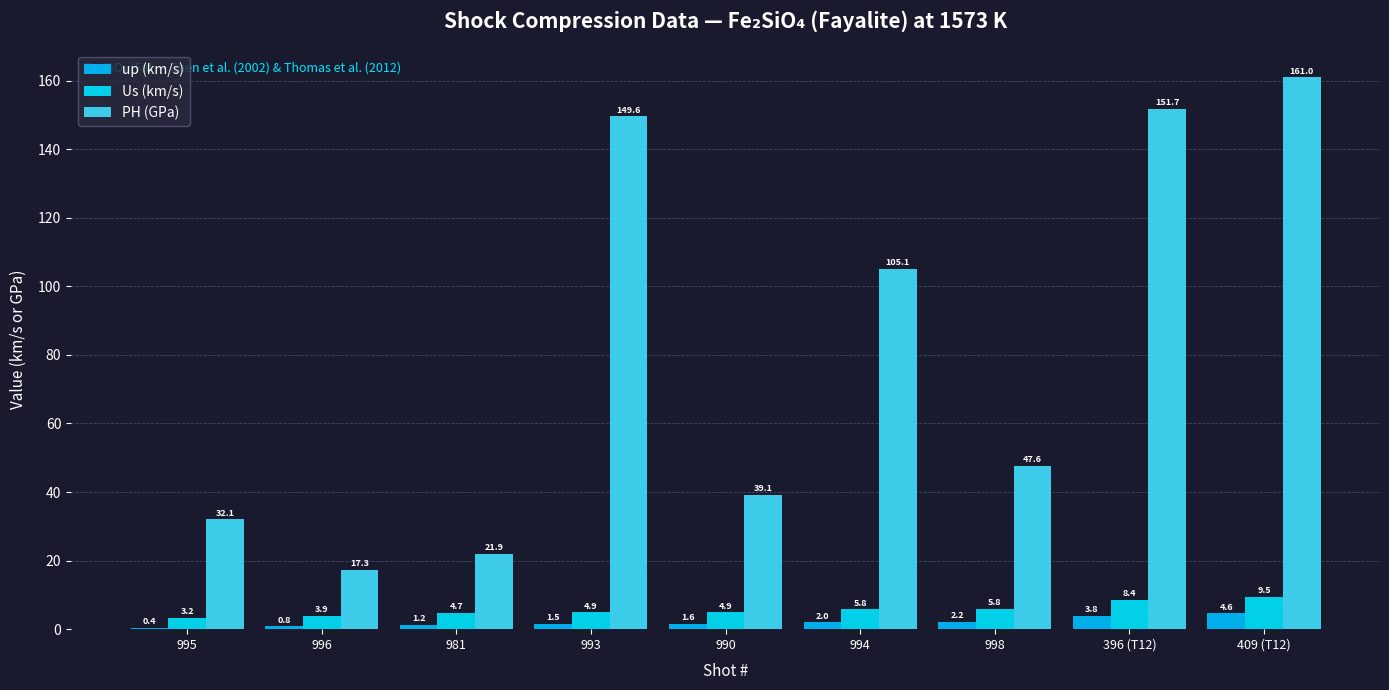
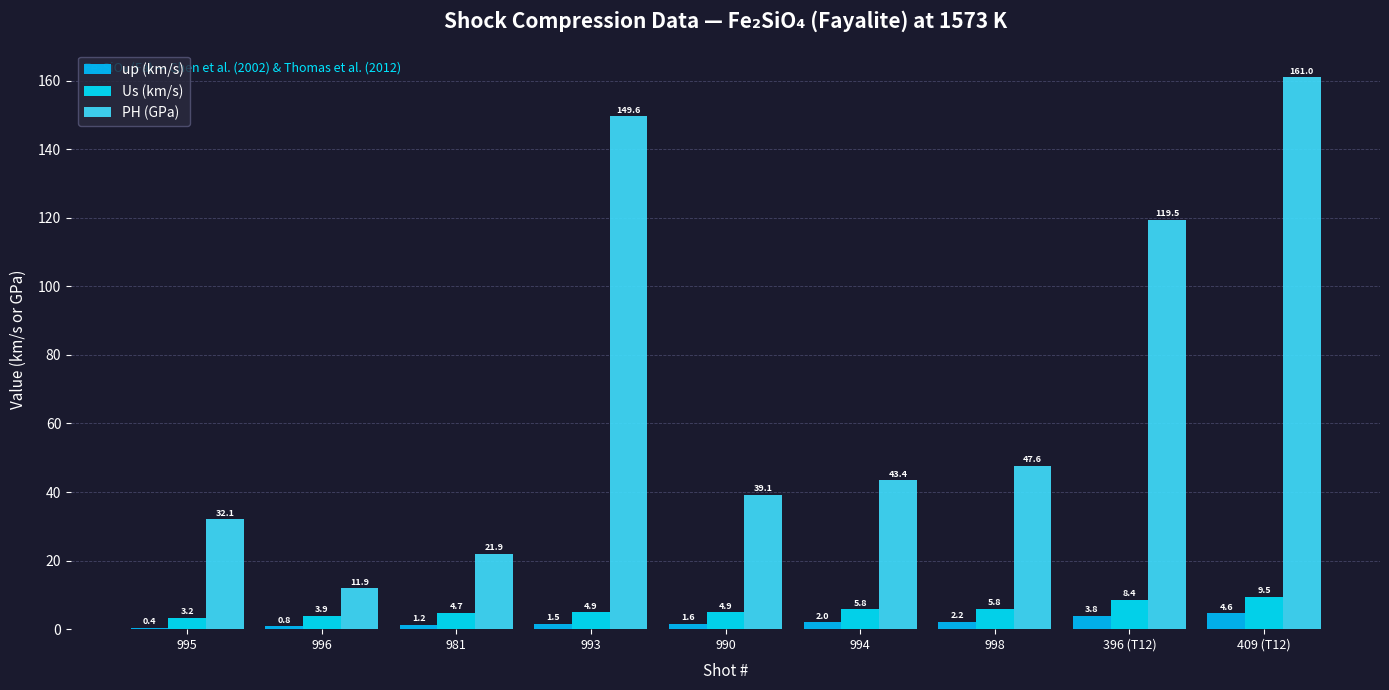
  {
    "PH (GPa)": {
      "995": 32.1,
-     "996": 17.3,
+     "996": 11.9,
      "981": 21.9,
      "993": 149.6,
      "990": 39.1,
-     "994": 105.1,
+     "994": 43.4,
      "998": 47.6,
-     "396 (T12)": 151.7,
+     "396 (T12)": 119.5,
      "409 (T12)": 161.0
    }
  }
